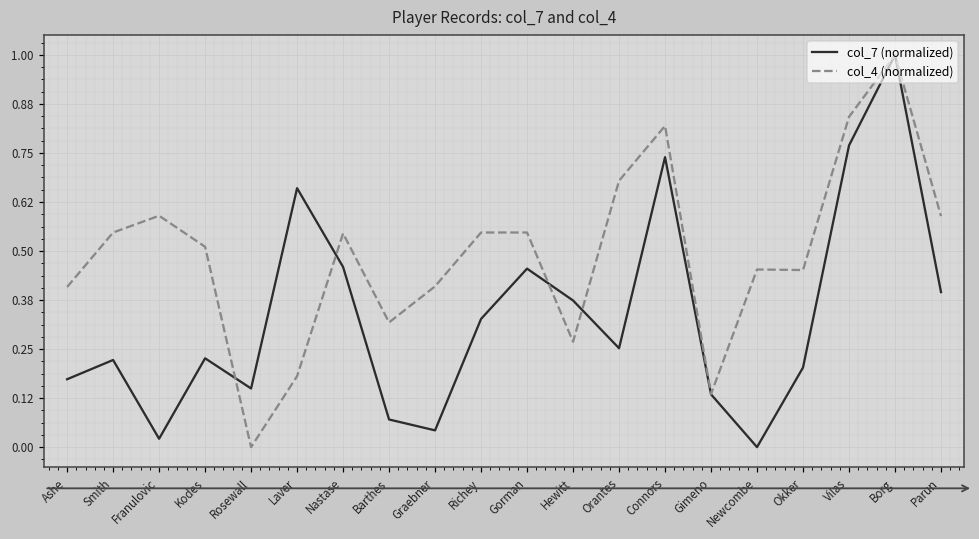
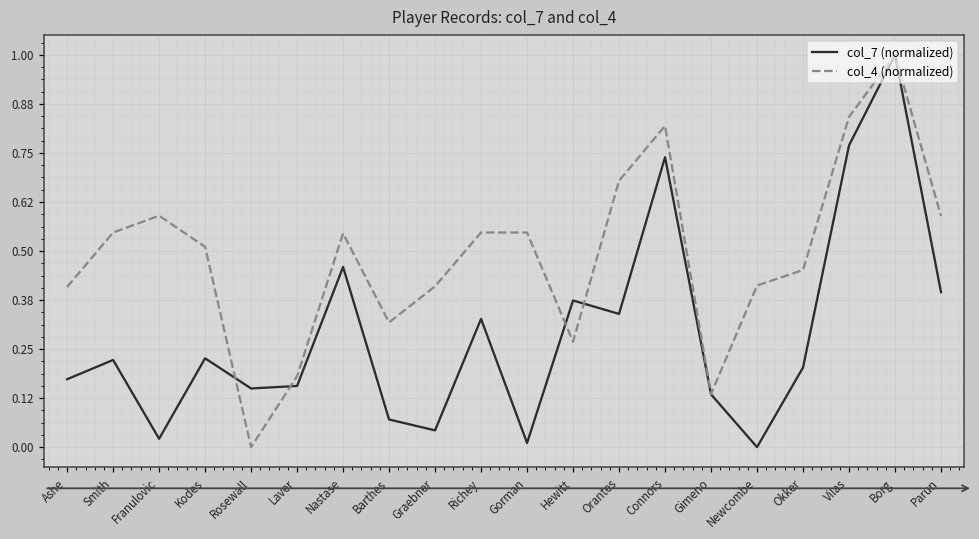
  {
    "col_7 (normalized)": {
      "Ashe": 0.17,
      "Smith": 0.22,
      "Franulovic": 0.02,
      "Kodes": 0.23,
      "Rosewall": 0.15,
-     "Laver": 0.66,
+     "Laver": 0.16,
      "Nastase": 0.46,
      "Barthes": 0.07,
      "Graebner": 0.04,
      "Richey": 0.33,
-     "Gorman": 0.46,
+     "Gorman": 0.01,
      "Hewitt": 0.37,
-     "Orantes": 0.25,
+     "Orantes": 0.34,
      "Connors": 0.74,
      "Newcombe": 0.00,
      "Okker": 0.20,
      "Vilas": 0.77,
      "Parun": 0.40
    },
    "col_4 (normalized)": {
      "Ashe": 0.41,
      "Smith": 0.55,
      "Franulovic": 0.59,
      "Kodes": 0.51,
      "Rosewall": 0.00,
      "Laver": 0.18,
      "Nastase": 0.54,
      "Barthes": 0.32,
      "Graebner": 0.41,
      "Richey": 0.55,
      "Gorman": 0.55,
      "Hewitt": 0.27,
      "Orantes": 0.68,
      "Connors": 0.82,
-     "Newcombe": 0.45,
+     "Newcombe": 0.41,
      "Okker": 0.45,
      "Vilas": 0.84,
      "Parun": 0.59
    }
  }
